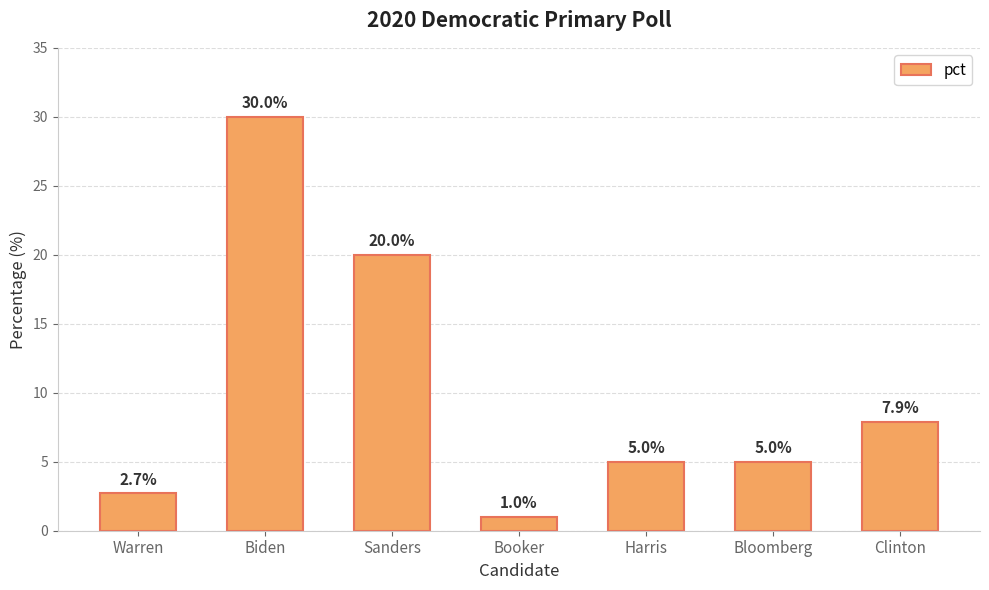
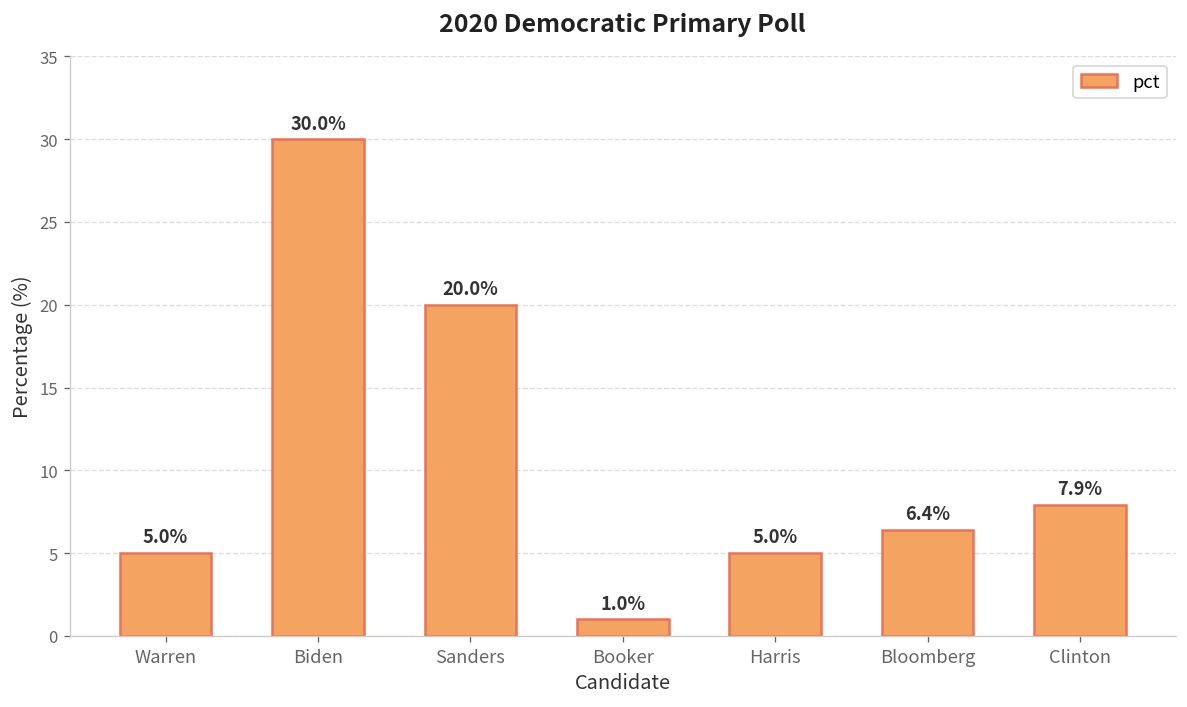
  {
-   "Warren": "2.7%",
+   "Warren": "5.0%",
    "Biden": "30.0%",
    "Sanders": "20.0%",
    "Booker": "1.0%",
    "Harris": "5.0%",
-   "Bloomberg": "5.0%",
+   "Bloomberg": "6.4%",
    "Clinton": "7.9%"
  }
